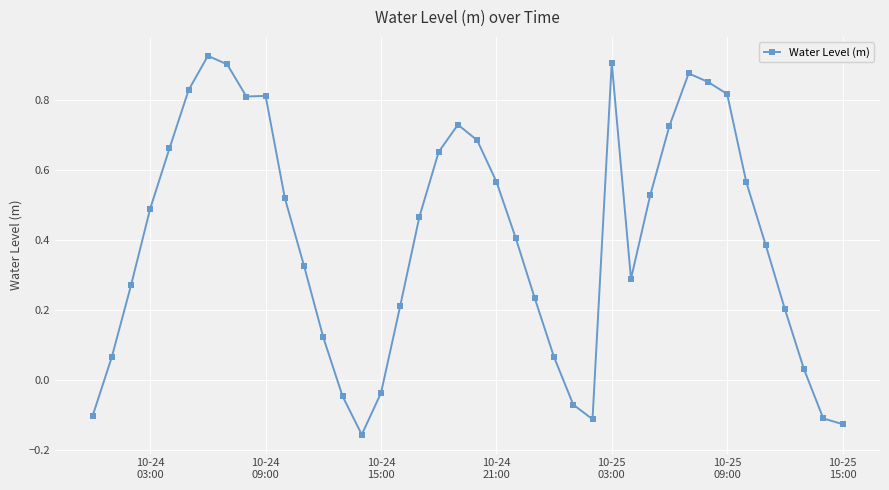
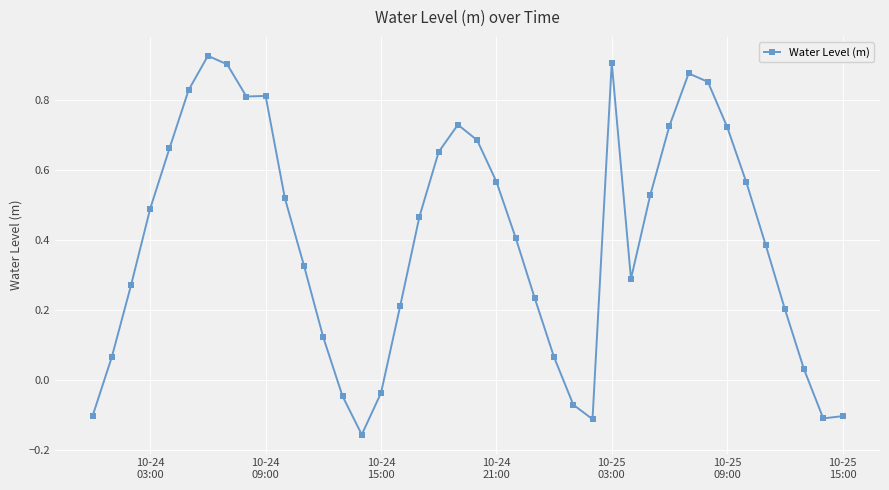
  {
    "10-24 03:00": 0.49,
    "10-24 09:00": 0.81,
    "10-24 15:00": -0.04,
    "10-24 21:00": 0.57,
    "10-25 03:00": 0.91,
-   "10-25 09:00": 0.82,
-   "10-25 15:00": -0.13
+   "10-25 09:00": 0.72,
+   "10-25 15:00": -0.10
  }
